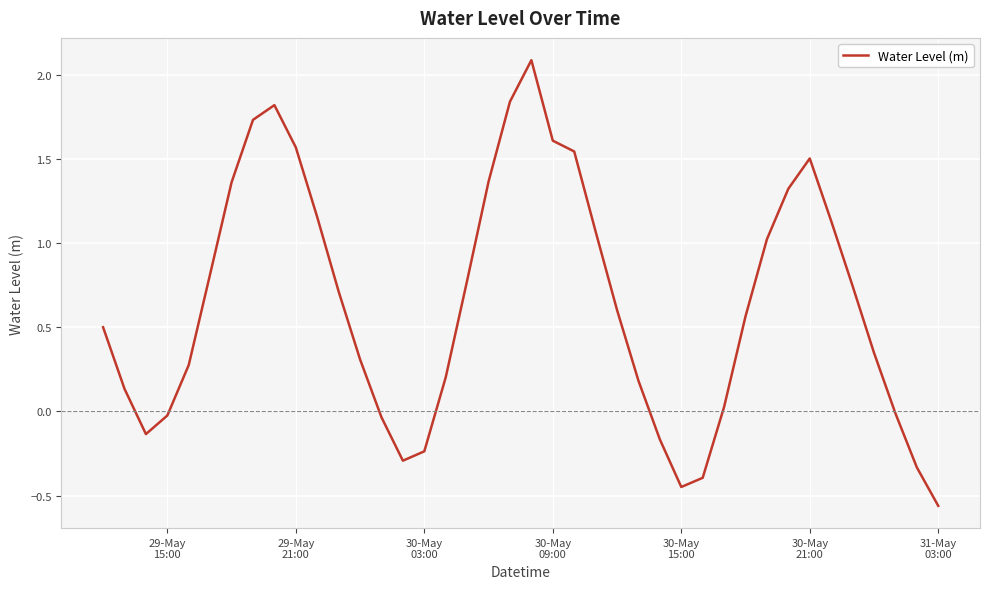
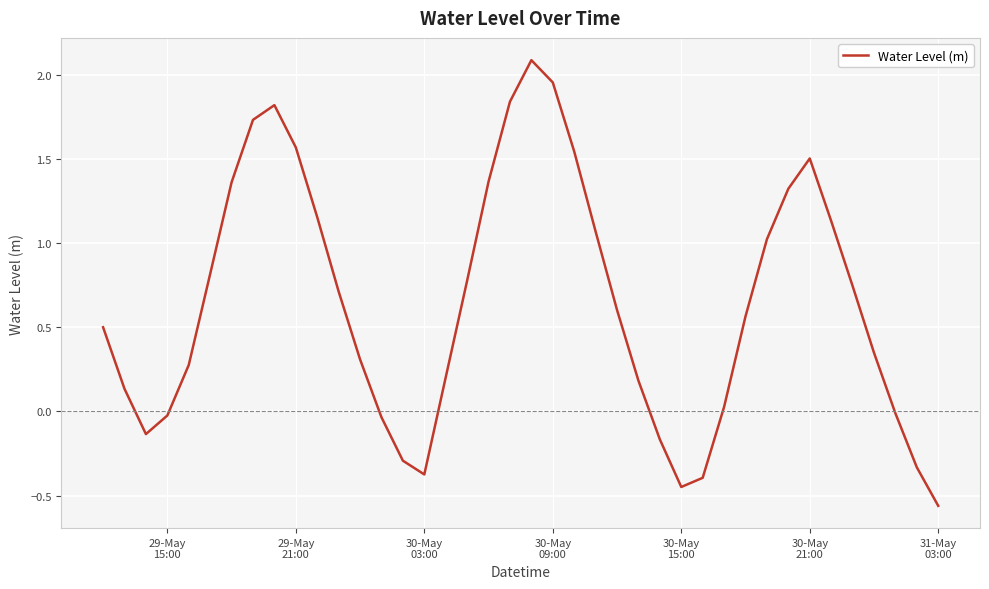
  {
    "29-May 15:00": -0.02,
    "29-May 21:00": 1.57,
-   "30-May 03:00": -0.24,
-   "30-May 09:00": 1.61,
+   "30-May 03:00": -0.37,
+   "30-May 09:00": 1.96,
    "30-May 15:00": -0.45,
    "30-May 21:00": 1.50,
    "31-May 03:00": -0.56
  }
